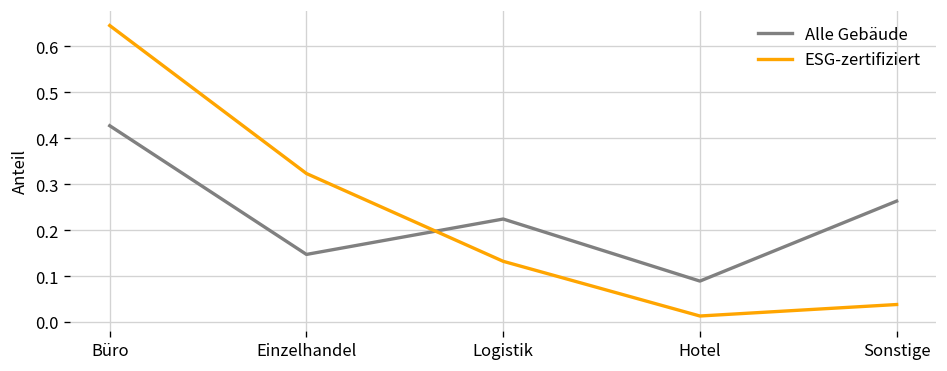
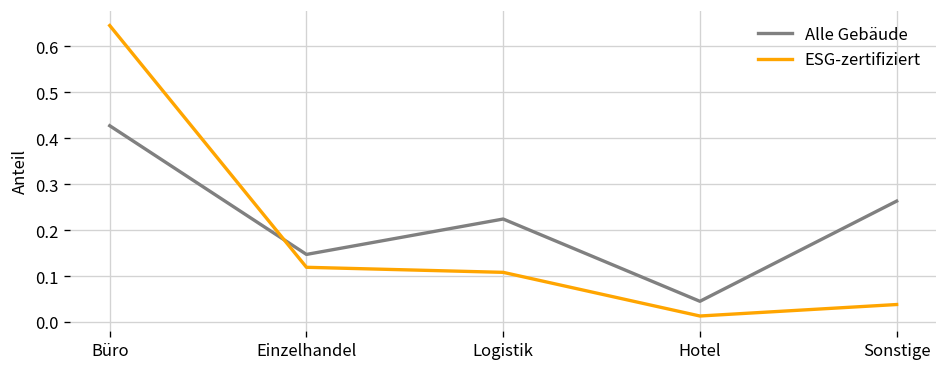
  {
    "Alle Gebäude": {
      "Büro": 0.43,
      "Einzelhandel": 0.15,
      "Logistik": 0.22,
-     "Hotel": 0.09,
+     "Hotel": 0.05,
      "Sonstige": 0.26
    },
    "ESG-zertifiziert": {
      "Büro": 0.65,
-     "Einzelhandel": 0.32,
-     "Logistik": 0.13,
+     "Einzelhandel": 0.12,
+     "Logistik": 0.11,
      "Hotel": 0.01,
      "Sonstige": 0.04
    }
  }
